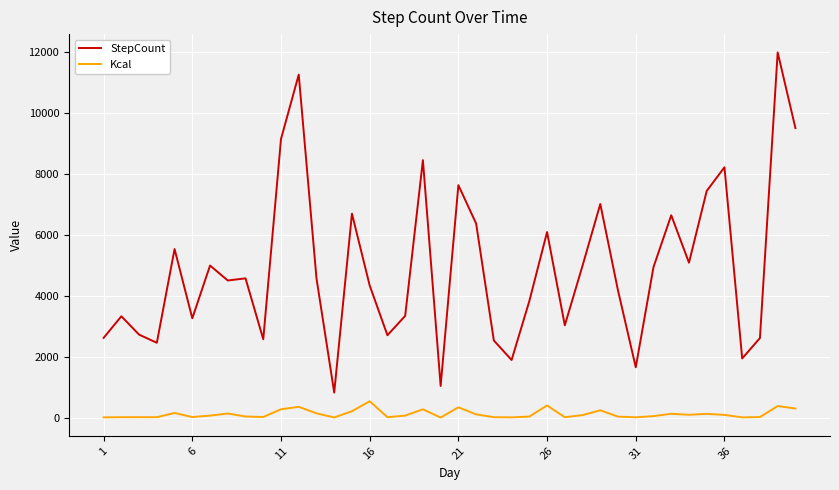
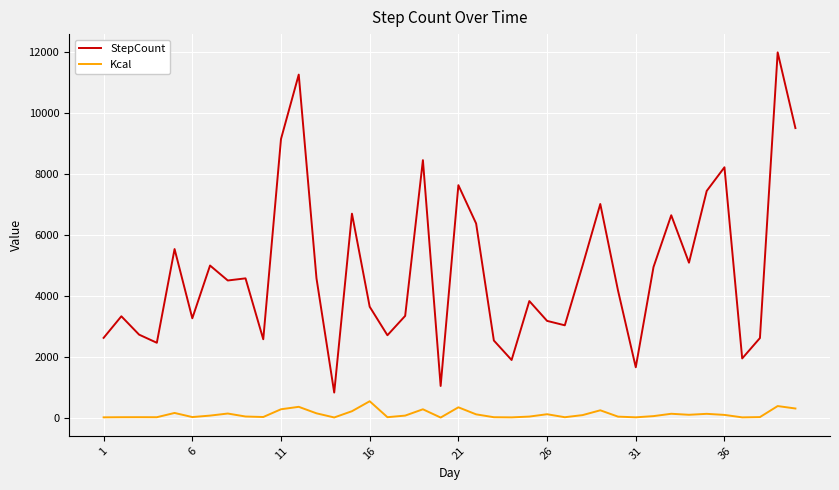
  {
    "StepCount": {
      "1": 2600,
      "6": 3300,
      "11": 9100,
-     "16": 4300,
+     "16": 3600,
      "21": 7600,
-     "26": 6100,
+     "26": 3200,
      "31": 1700,
      "36": 8200
    },
    "Kcal": {
      "1": 0,
      "6": 0,
      "11": 300,
      "16": 500,
      "21": 300,
-     "26": 400,
+     "26": 100,
      "31": 0,
      "36": 100
    }
  }
